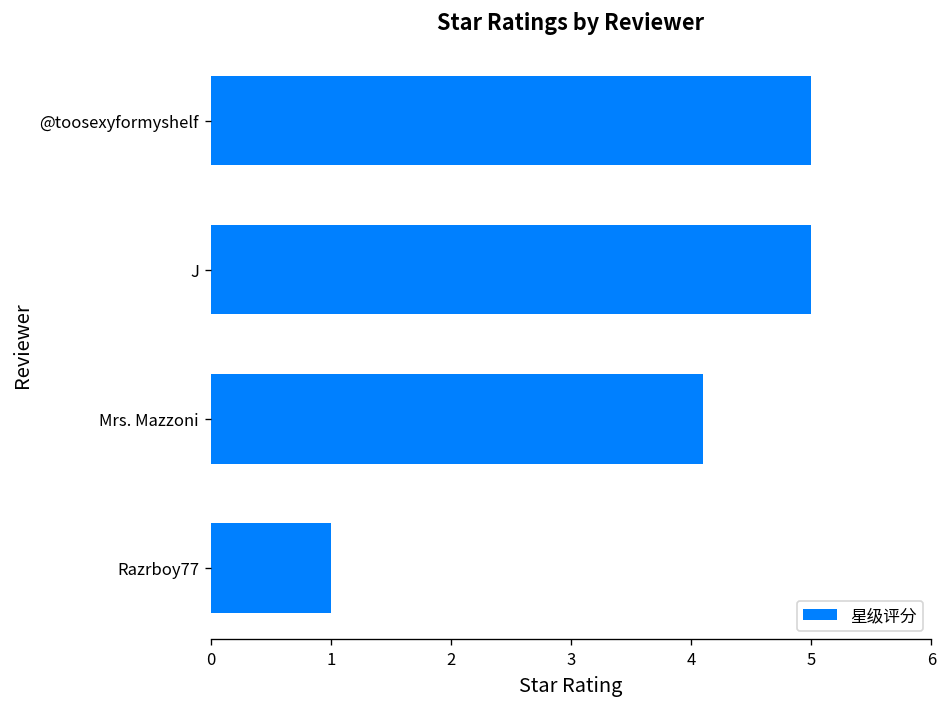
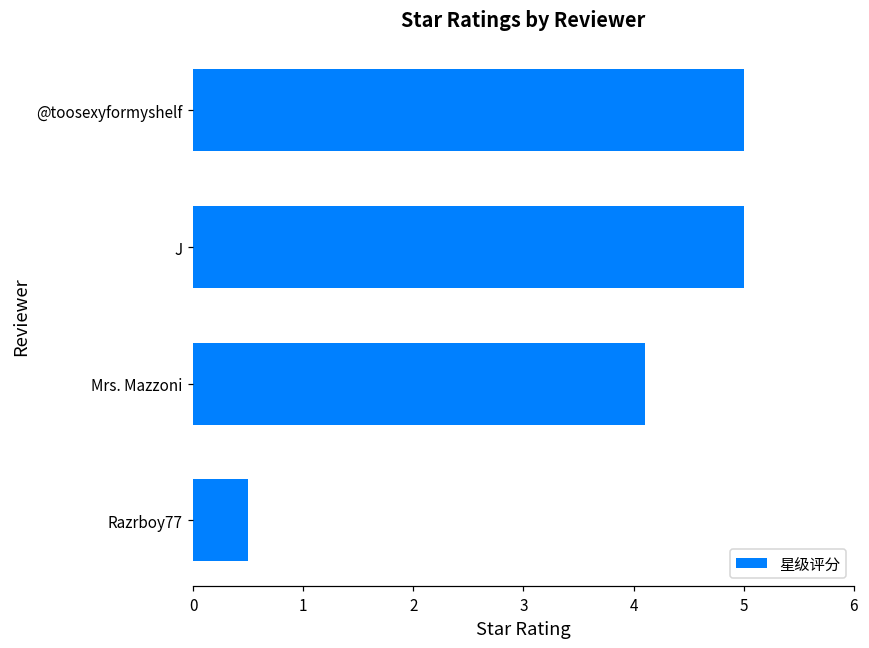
  {
    "@toosexyformyshelf": 5.0,
    "J": 5.0,
    "Mrs. Mazzoni": 4.1,
-   "Razrboy77": 1.0
+   "Razrboy77": 0.5
  }
